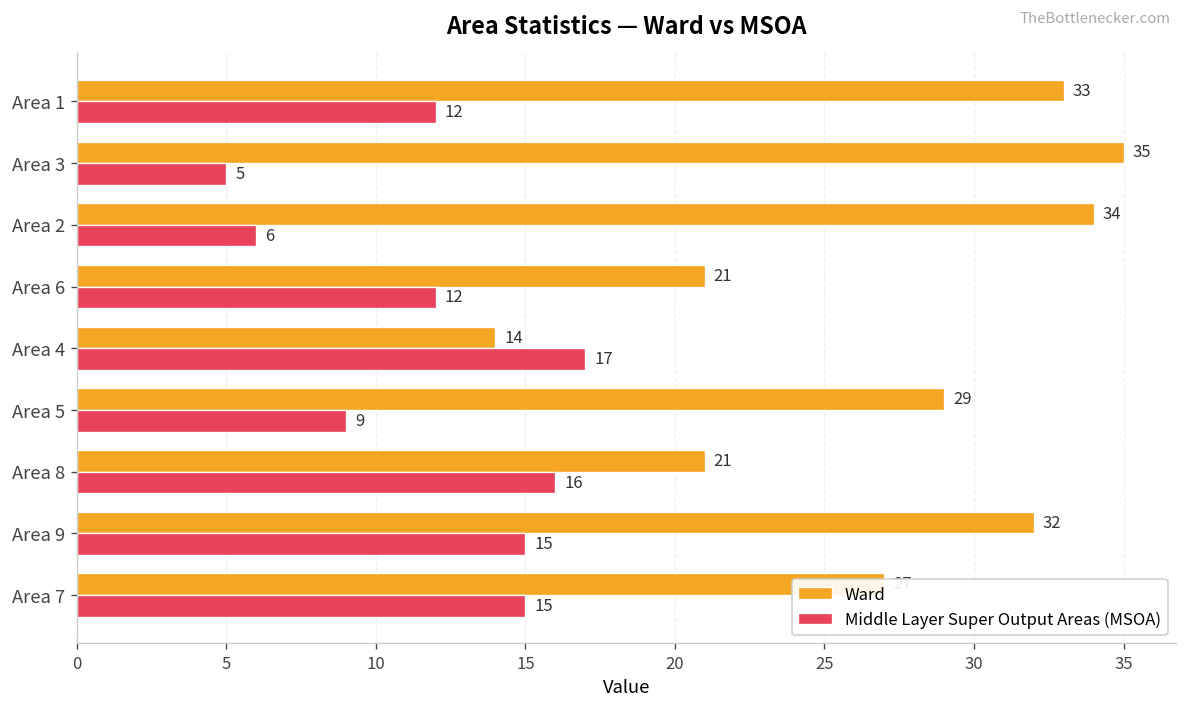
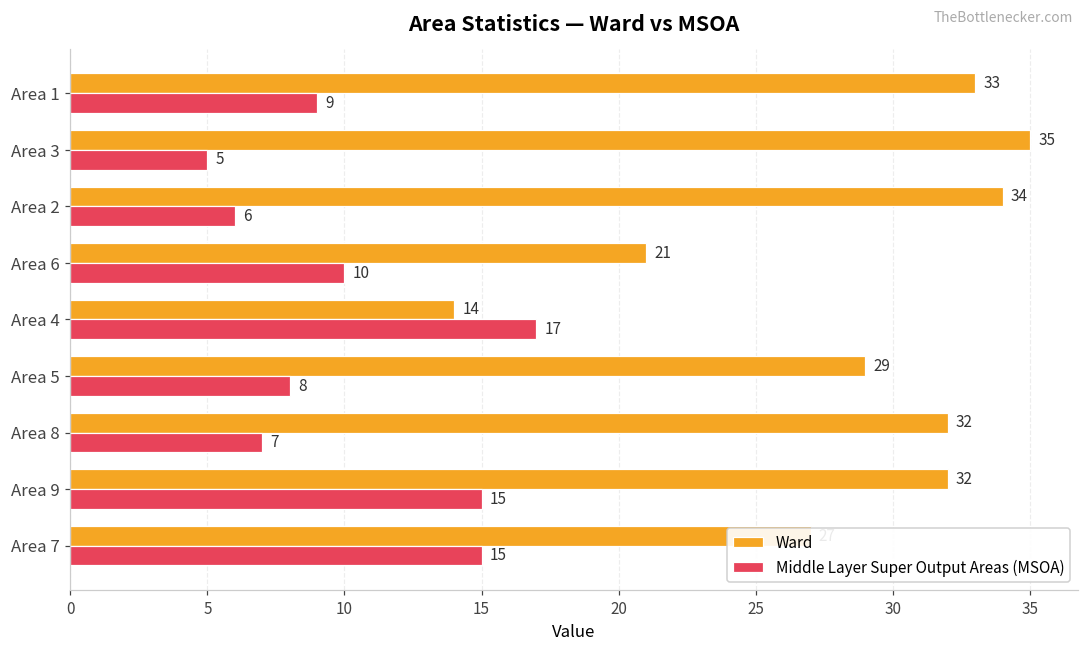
  {
    "Ward": {
      "Area 1": 33,
      "Area 3": 35,
      "Area 2": 34,
      "Area 6": 21,
      "Area 4": 14,
      "Area 5": 29,
-     "Area 8": 21,
+     "Area 8": 32,
      "Area 9": 32
    },
    "Middle Layer Super Output Areas (MSOA)": {
-     "Area 1": 12,
+     "Area 1": 9,
      "Area 3": 5,
      "Area 2": 6,
-     "Area 6": 12,
+     "Area 6": 10,
      "Area 4": 17,
-     "Area 5": 9,
-     "Area 8": 16,
+     "Area 5": 8,
+     "Area 8": 7,
      "Area 9": 15,
      "Area 7": 15
    }
  }
